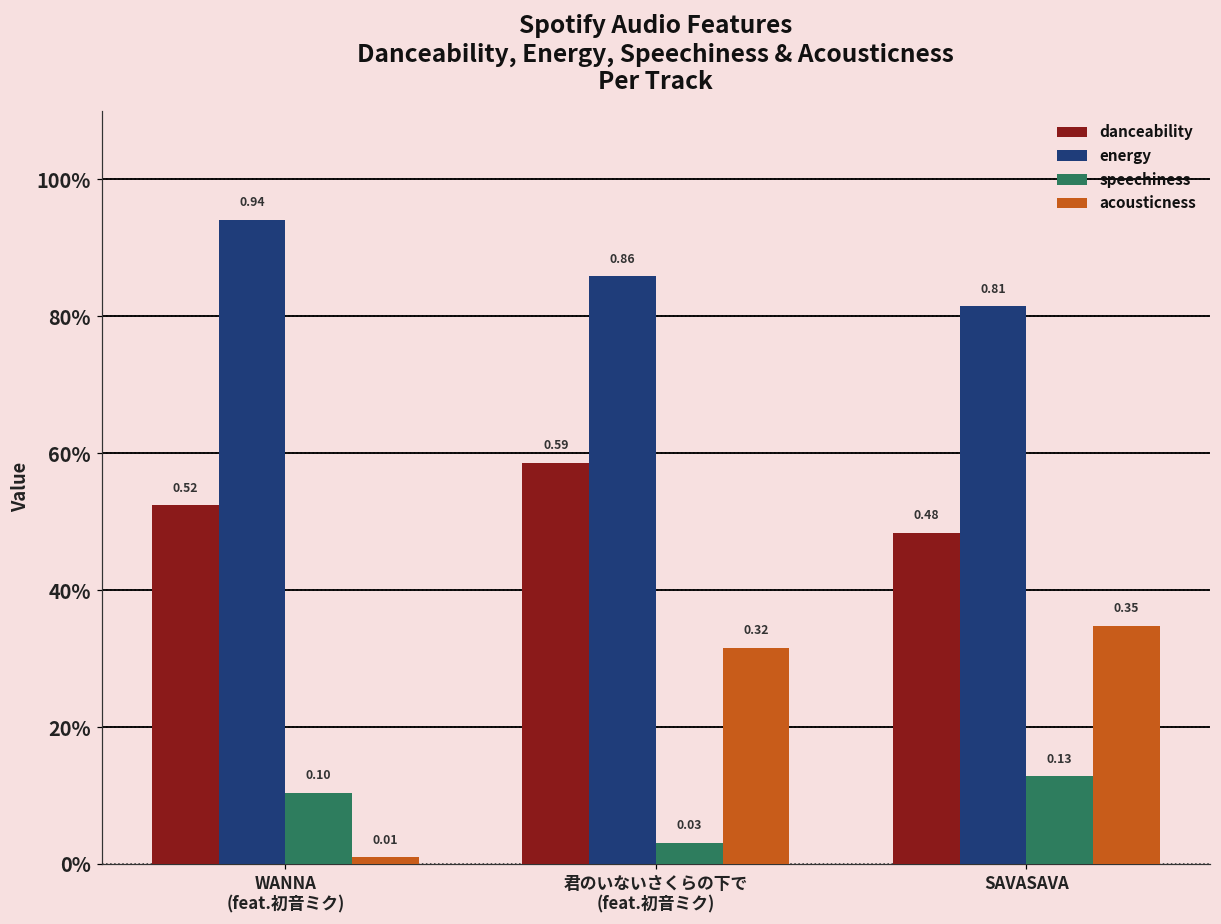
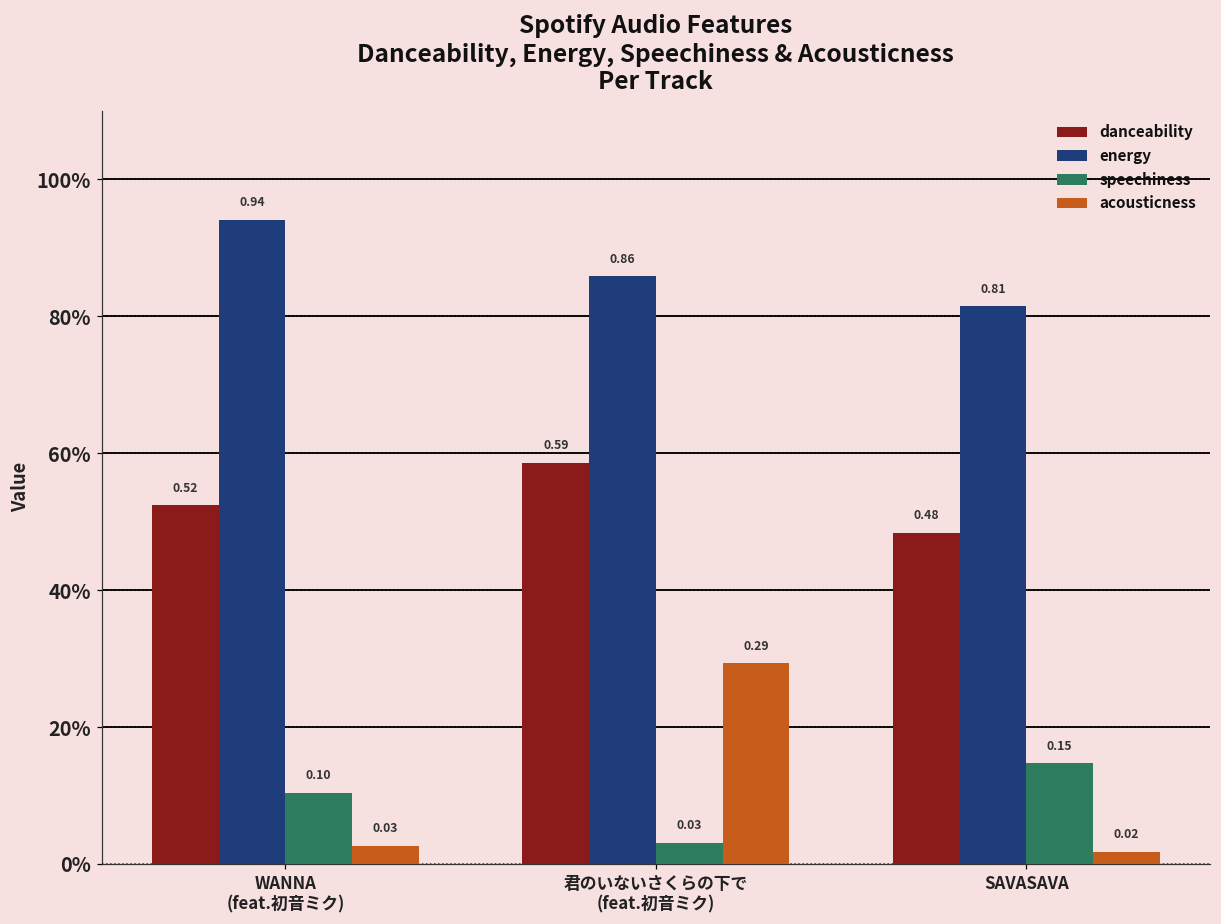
  {
    "danceability": {
      "WANNA (feat.初音ミク)": 0.52,
      "君のいないさくらの下で (feat.初音ミク)": 0.59,
      "SAVASAVA": 0.48
    },
    "energy": {
      "WANNA (feat.初音ミク)": 0.94,
      "君のいないさくらの下で (feat.初音ミク)": 0.86,
      "SAVASAVA": 0.81
    },
    "speechiness": {
      "WANNA (feat.初音ミク)": 0.10,
      "君のいないさくらの下で (feat.初音ミク)": 0.03,
-     "SAVASAVA": 0.13
+     "SAVASAVA": 0.15
    },
    "acousticness": {
-     "WANNA (feat.初音ミク)": 0.01,
-     "君のいないさくらの下で (feat.初音ミク)": 0.32,
-     "SAVASAVA": 0.35
+     "WANNA (feat.初音ミク)": 0.03,
+     "君のいないさくらの下で (feat.初音ミク)": 0.29,
+     "SAVASAVA": 0.02
    }
  }
